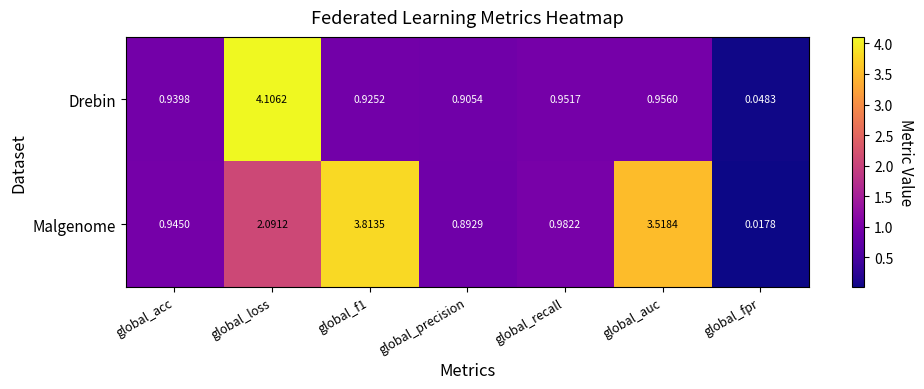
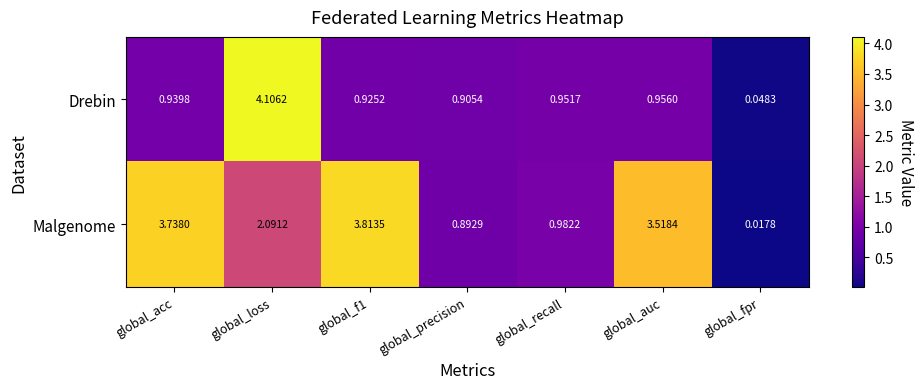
  {
    "Drebin": {
      "global_acc": 0.9398,
      "global_loss": 4.1062,
      "global_f1": 0.9252,
      "global_precision": 0.9054,
      "global_recall": 0.9517,
      "global_auc": 0.9560,
      "global_fpr": 0.0483
    },
    "Malgenome": {
-     "global_acc": 0.9450,
+     "global_acc": 3.7380,
      "global_loss": 2.0912,
      "global_f1": 3.8135,
      "global_precision": 0.8929,
      "global_recall": 0.9822,
      "global_auc": 3.5184,
      "global_fpr": 0.0178
    }
  }
